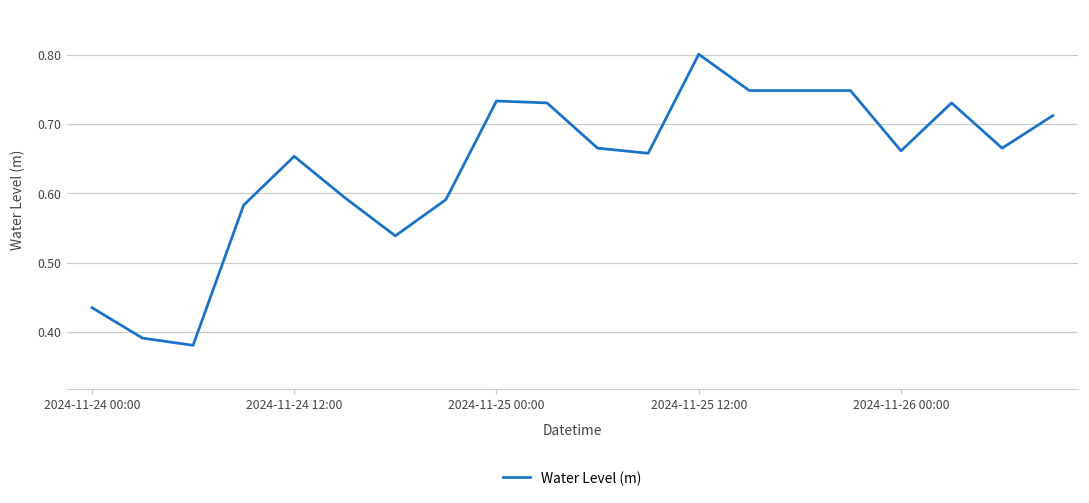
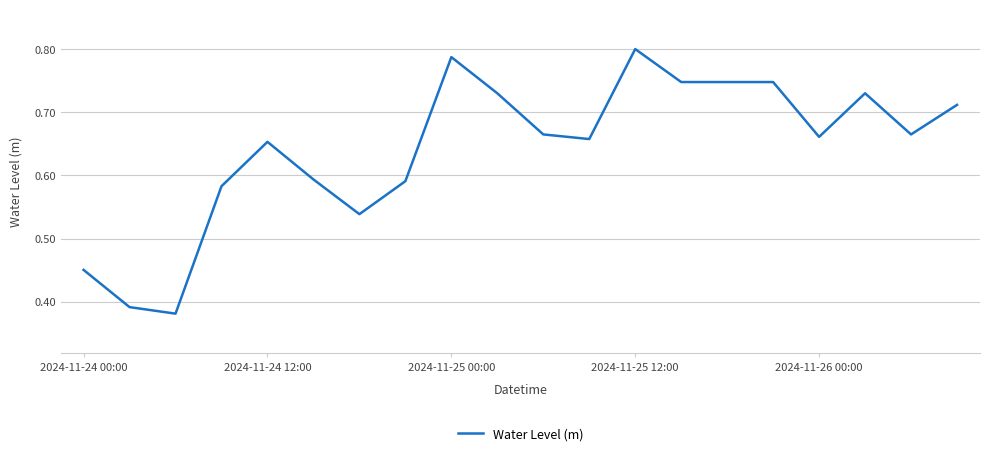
  {
-   "2024-11-24 00:00": 0.44,
+   "2024-11-24 00:00": 0.45,
    "2024-11-24 12:00": 0.65,
-   "2024-11-25 00:00": 0.73,
+   "2024-11-25 00:00": 0.79,
    "2024-11-25 12:00": 0.80,
    "2024-11-26 00:00": 0.66
  }
